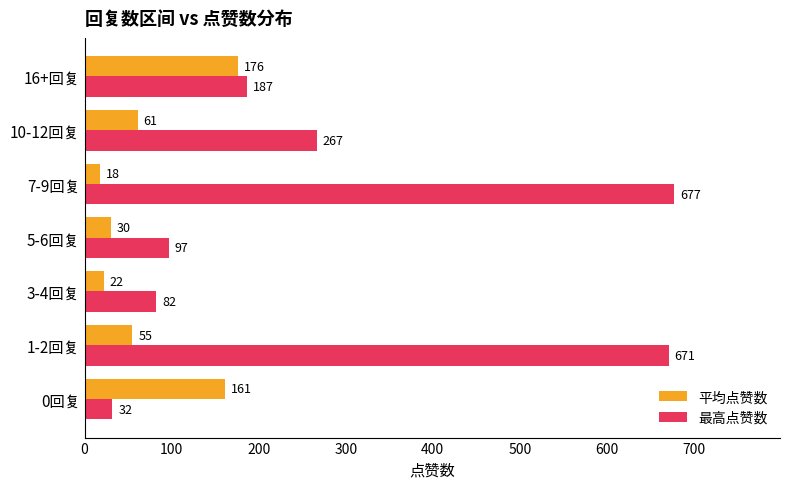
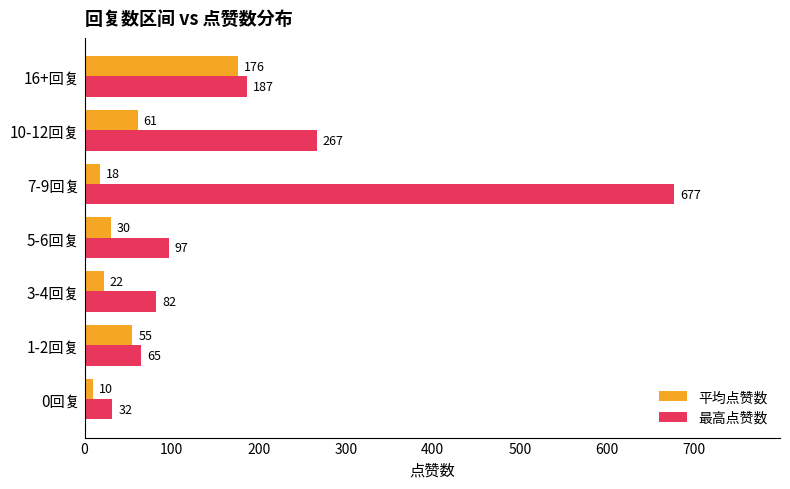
  {
    "平均点赞数": {
      "16+回复": 176,
      "10-12回复": 61,
      "7-9回复": 18,
      "5-6回复": 30,
      "3-4回复": 22,
      "1-2回复": 55,
-     "0回复": 161
+     "0回复": 10
    },
    "最高点赞数": {
      "16+回复": 187,
      "10-12回复": 267,
      "7-9回复": 677,
      "5-6回复": 97,
      "3-4回复": 82,
-     "1-2回复": 671,
+     "1-2回复": 65,
      "0回复": 32
    }
  }
